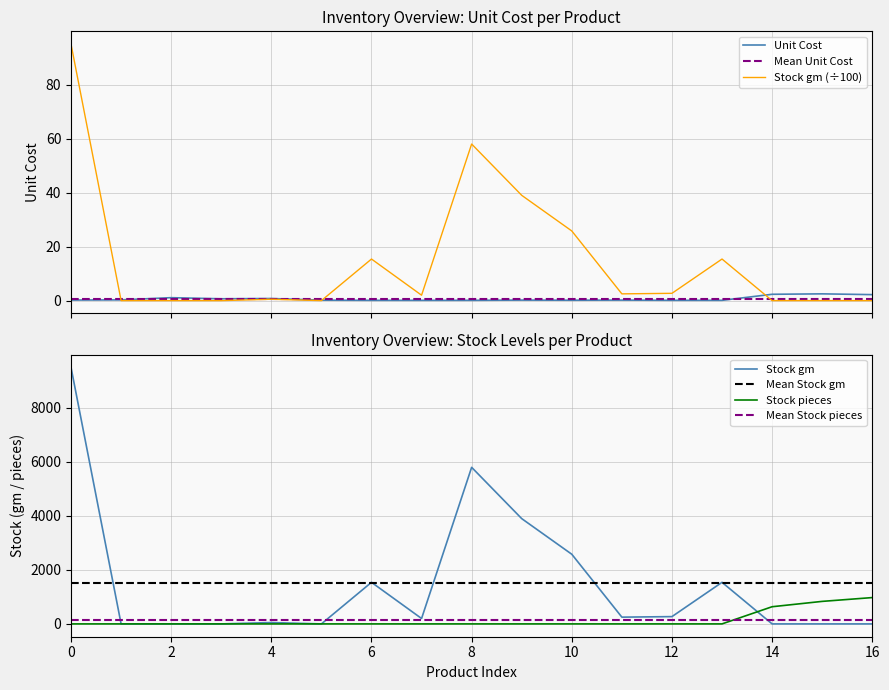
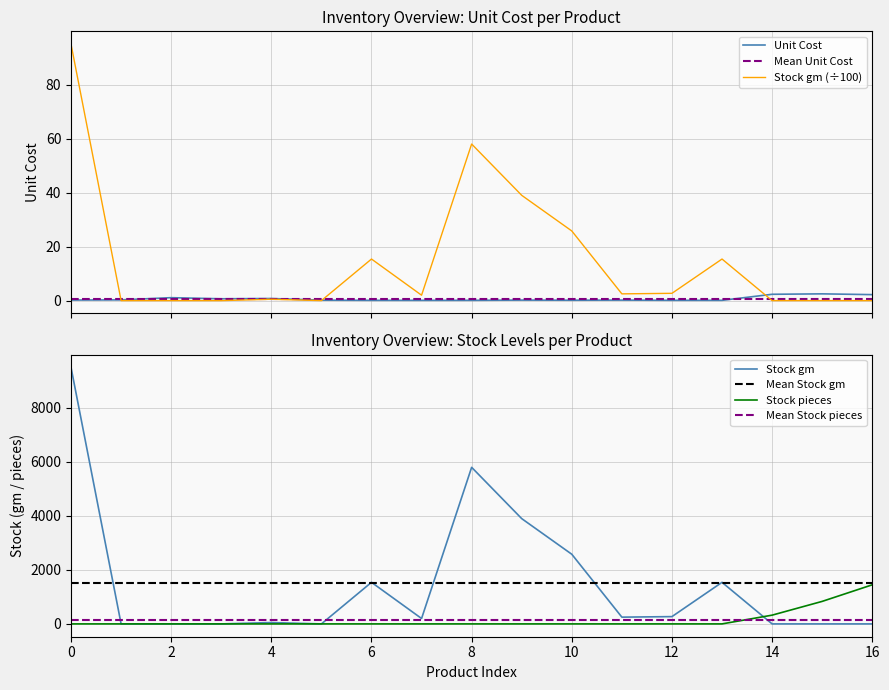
  {
    "Inventory Overview: Stock Levels per Product": {
      "Stock gm": {
        "0": 9500,
        "6": 1500,
        "8": 5800,
        "10": 2600,
        "12": 300,
        "14": 0,
        "16": 0
      },
      "Stock pieces": {
        "0": 0,
        "6": 0,
        "8": 0,
        "10": 0,
        "12": 0,
-       "14": 600,
-       "16": 1000
+       "14": 300,
+       "16": 1400
      }
    }
  }
